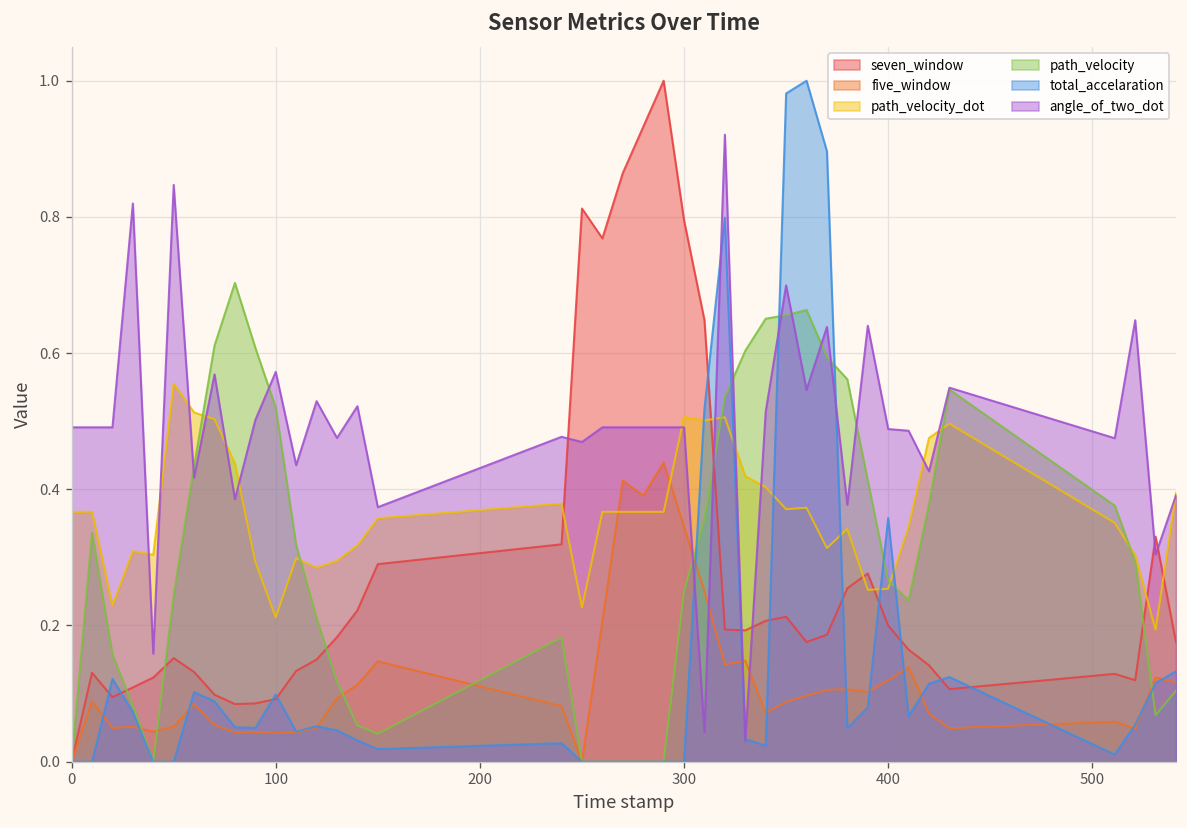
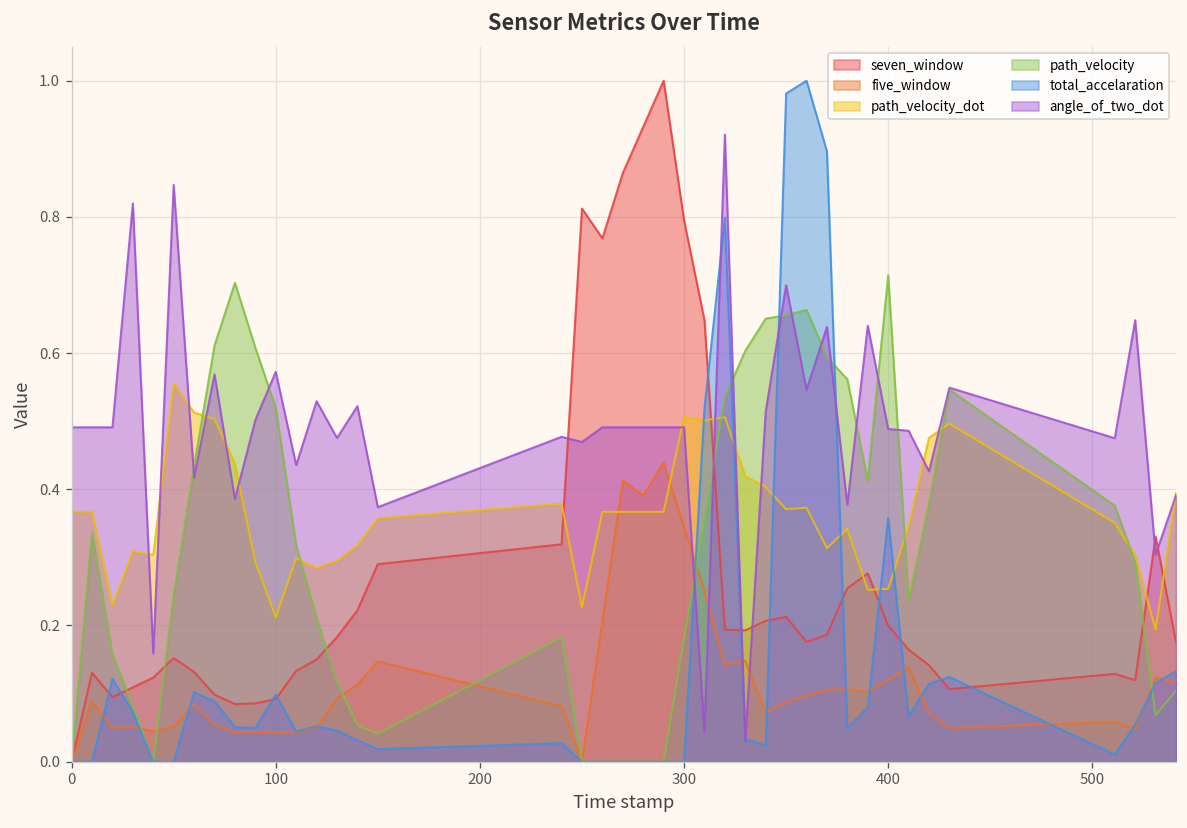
  {
    "path_velocity": {
      "100": 0.52,
-     "300": 0.25,
-     "400": 0.27
+     "300": 0.18,
+     "400": 0.71
    },
    "total_accelaration": {
      "100": 0.10,
      "300": 0.00,
      "400": 0.36
    },
    "angle_of_two_dot": {
      "0": 0.49,
      "100": 0.57,
      "300": 0.49,
      "400": 0.49
    }
  }
